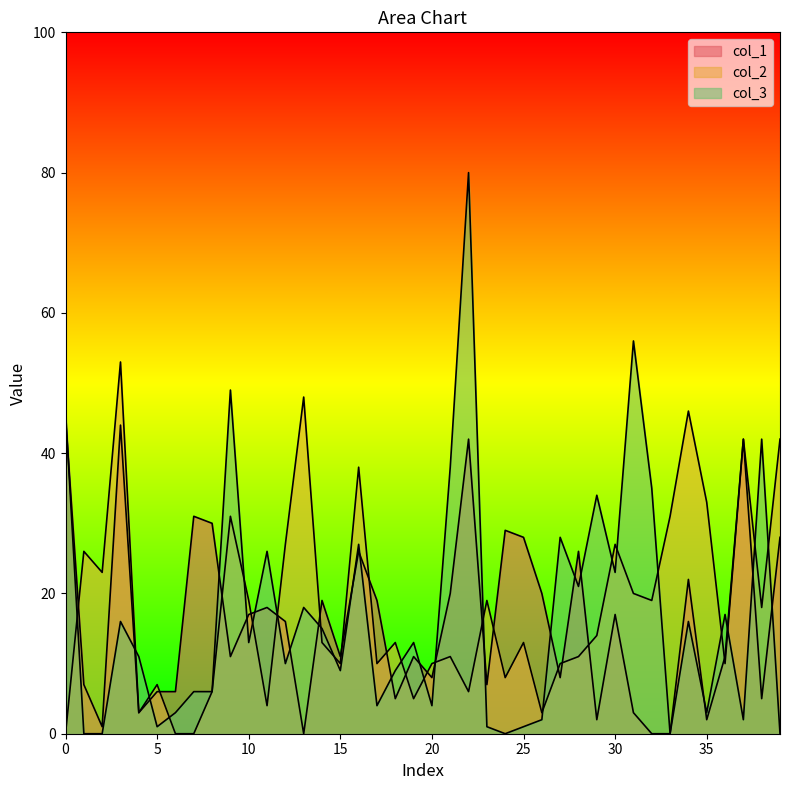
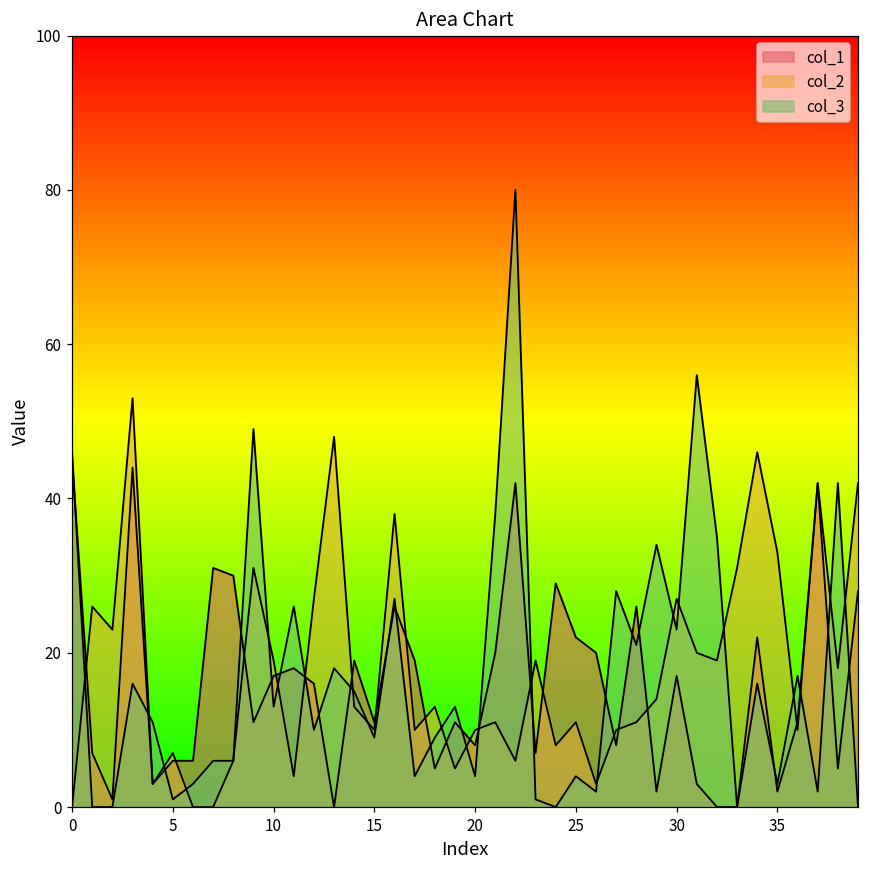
  {
    "col_1": {
      "0": 45,
      "5": 6,
      "10": 17,
      "15": 11,
      "20": 8,
-     "25": 28,
+     "25": 22,
      "30": 17,
      "35": 2
    },
    "col_2": {
      "0": 0,
      "5": 7,
      "10": 19,
      "15": 10,
      "20": 10,
-     "25": 13,
+     "25": 11,
      "30": 27,
      "35": 33
    },
    "col_3": {
      "0": 46,
      "5": 1,
      "10": 13,
      "15": 9,
      "20": 4,
-     "25": 1,
+     "25": 4,
      "30": 23,
      "35": 3
    }
  }
